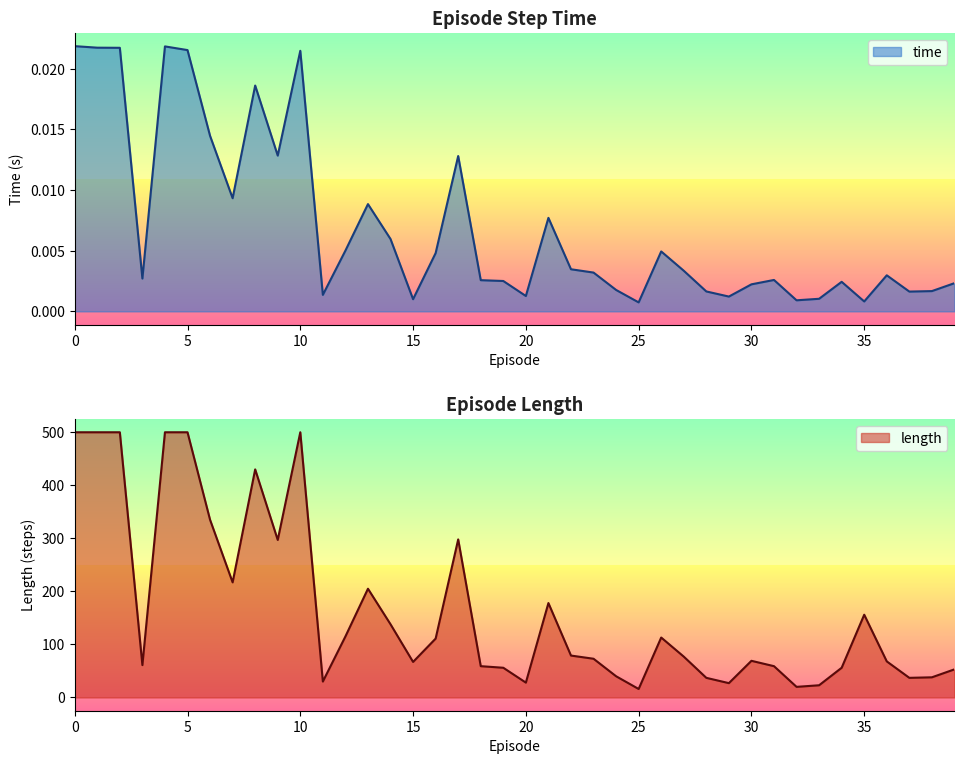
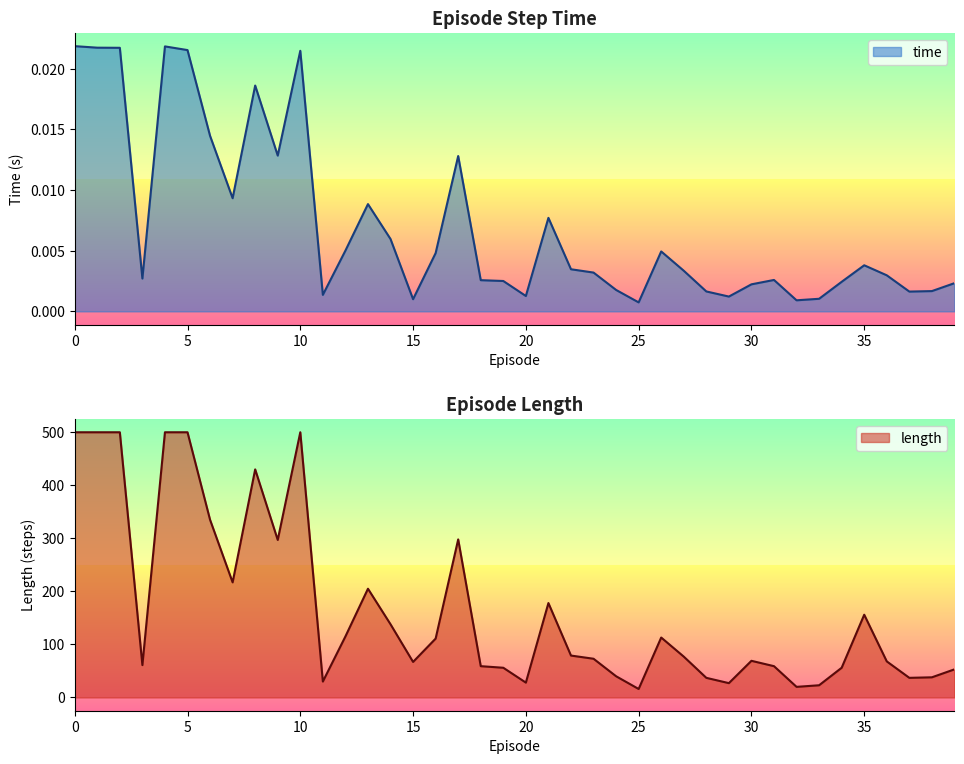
  {
    "Episode Step Time": {
      "0": 0.0219,
      "5": 0.0215,
      "10": 0.0215,
      "15": 0.0010,
      "20": 0.0013,
      "25": 0.0007,
      "30": 0.0022,
-     "35": 0.0008
+     "35": 0.0038
    },
    "Episode Length": {
      "0": 500,
      "5": 500,
      "10": 500,
      "15": 70,
      "20": 30,
      "25": 20,
      "30": 70,
      "35": 160
    }
  }
